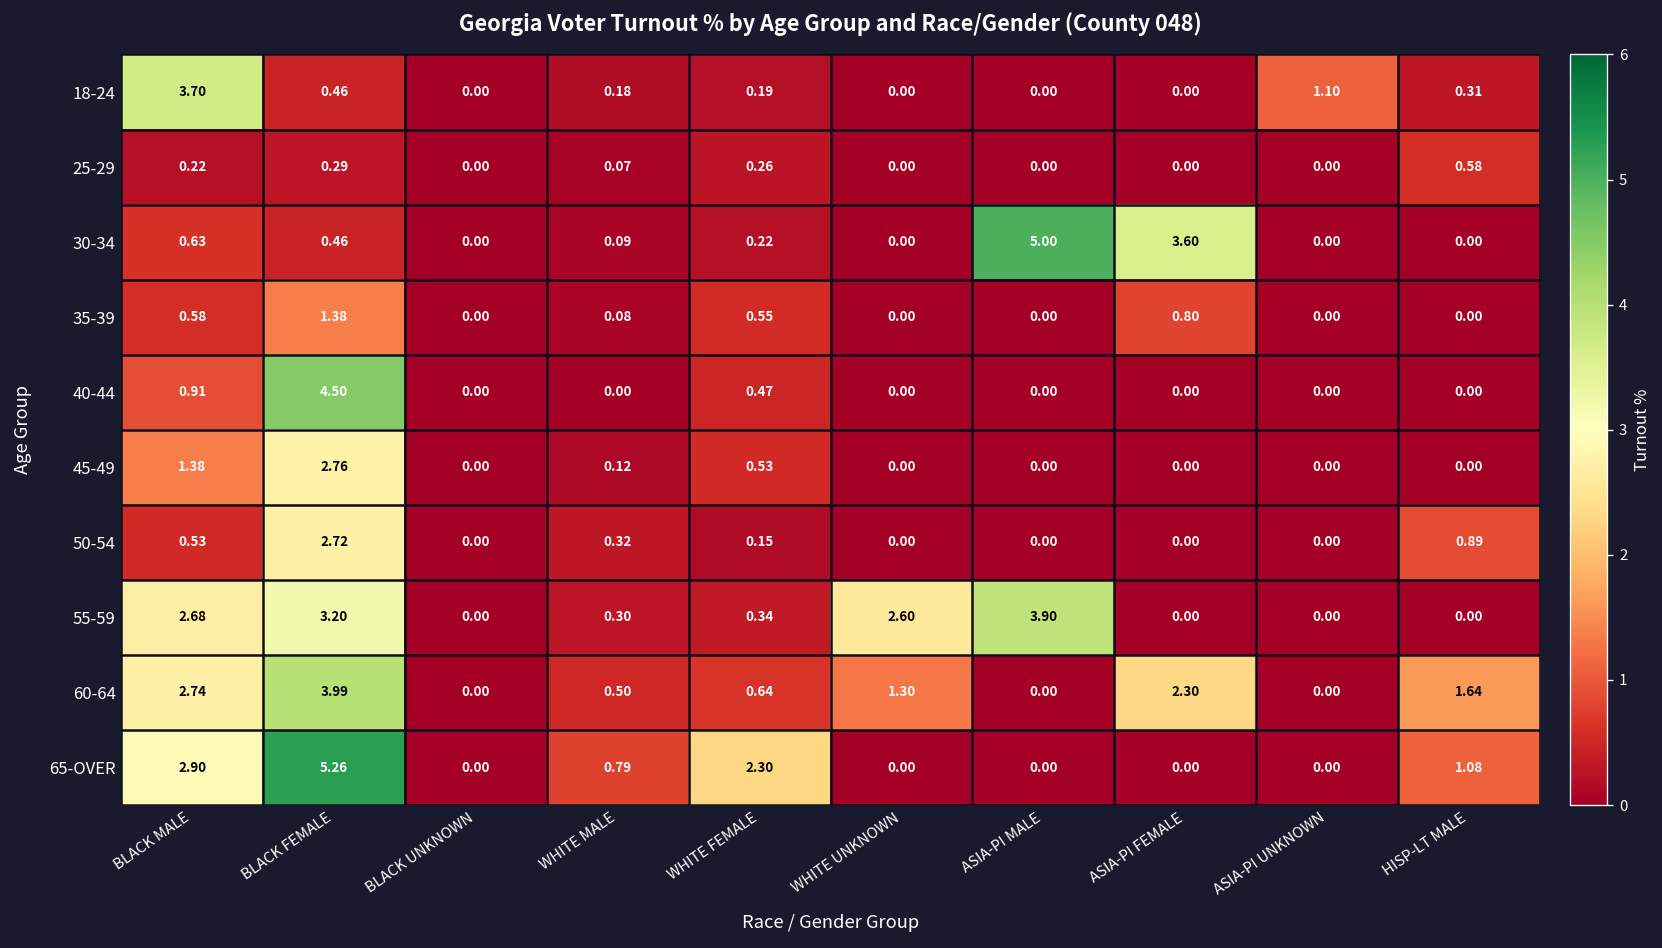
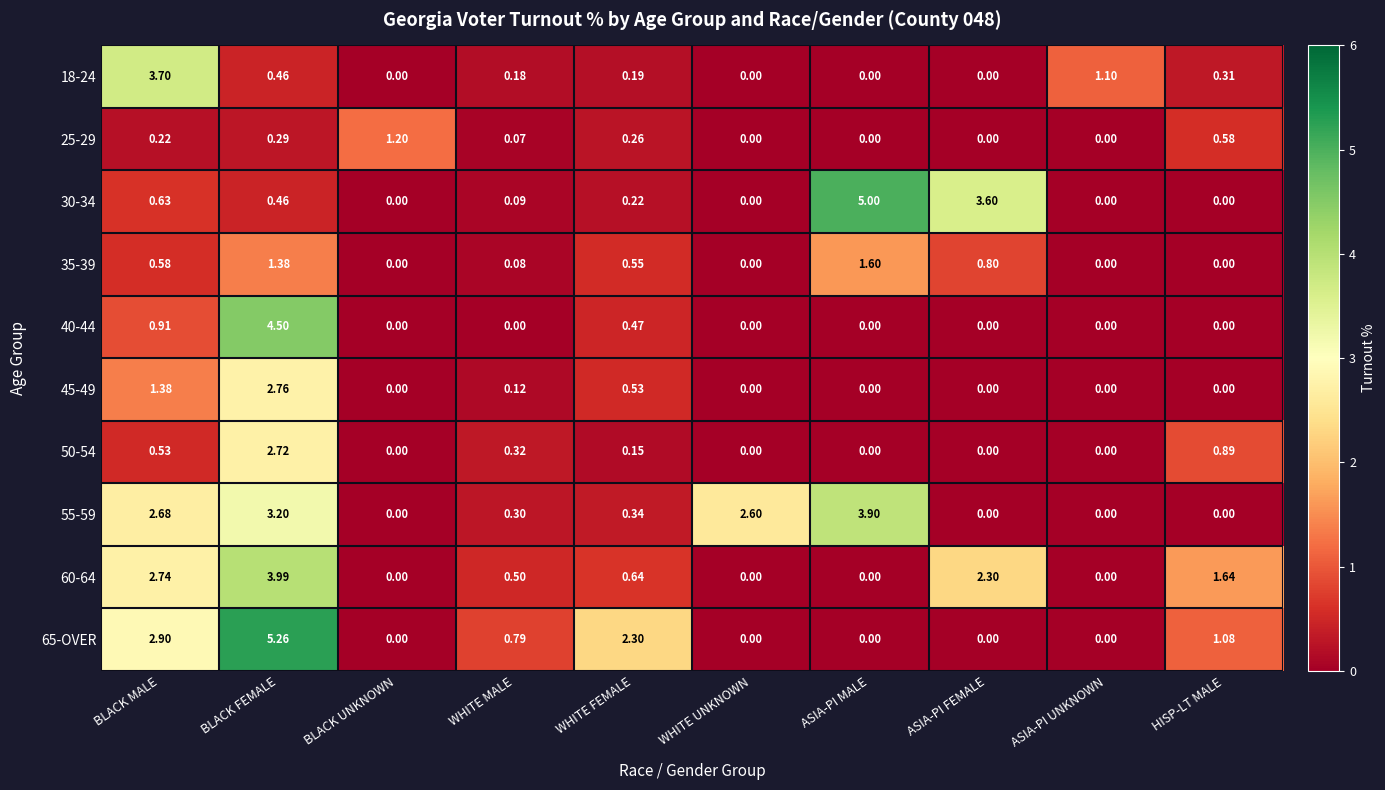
  {
    "18-24": {
      "BLACK MALE": 3.70,
      "BLACK FEMALE": 0.46,
      "BLACK UNKNOWN": 0.00,
      "WHITE MALE": 0.18,
      "WHITE FEMALE": 0.19,
      "WHITE UNKNOWN": 0.00,
      "ASIA-PI MALE": 0.00,
      "ASIA-PI FEMALE": 0.00,
      "ASIA-PI UNKNOWN": 1.10,
      "HISP-LT MALE": 0.31
    },
    "25-29": {
      "BLACK MALE": 0.22,
      "BLACK FEMALE": 0.29,
-     "BLACK UNKNOWN": 0.00,
+     "BLACK UNKNOWN": 1.20,
      "WHITE MALE": 0.07,
      "WHITE FEMALE": 0.26,
      "WHITE UNKNOWN": 0.00,
      "ASIA-PI MALE": 0.00,
      "ASIA-PI FEMALE": 0.00,
      "ASIA-PI UNKNOWN": 0.00,
      "HISP-LT MALE": 0.58
    },
    "30-34": {
      "BLACK MALE": 0.63,
      "BLACK FEMALE": 0.46,
      "BLACK UNKNOWN": 0.00,
      "WHITE MALE": 0.09,
      "WHITE FEMALE": 0.22,
      "WHITE UNKNOWN": 0.00,
      "ASIA-PI MALE": 5.00,
      "ASIA-PI FEMALE": 3.60,
      "ASIA-PI UNKNOWN": 0.00,
      "HISP-LT MALE": 0.00
    },
    "35-39": {
      "BLACK MALE": 0.58,
      "BLACK FEMALE": 1.38,
      "BLACK UNKNOWN": 0.00,
      "WHITE MALE": 0.08,
      "WHITE FEMALE": 0.55,
      "WHITE UNKNOWN": 0.00,
-     "ASIA-PI MALE": 0.00,
+     "ASIA-PI MALE": 1.60,
      "ASIA-PI FEMALE": 0.80,
      "ASIA-PI UNKNOWN": 0.00,
      "HISP-LT MALE": 0.00
    },
    "40-44": {
      "BLACK MALE": 0.91,
      "BLACK FEMALE": 4.50,
      "BLACK UNKNOWN": 0.00,
      "WHITE MALE": 0.00,
      "WHITE FEMALE": 0.47,
      "WHITE UNKNOWN": 0.00,
      "ASIA-PI MALE": 0.00,
      "ASIA-PI FEMALE": 0.00,
      "ASIA-PI UNKNOWN": 0.00,
      "HISP-LT MALE": 0.00
    },
    "45-49": {
      "BLACK MALE": 1.38,
      "BLACK FEMALE": 2.76,
      "BLACK UNKNOWN": 0.00,
      "WHITE MALE": 0.12,
      "WHITE FEMALE": 0.53,
      "WHITE UNKNOWN": 0.00,
      "ASIA-PI MALE": 0.00,
      "ASIA-PI FEMALE": 0.00,
      "ASIA-PI UNKNOWN": 0.00,
      "HISP-LT MALE": 0.00
    },
    "50-54": {
      "BLACK MALE": 0.53,
      "BLACK FEMALE": 2.72,
      "BLACK UNKNOWN": 0.00,
      "WHITE MALE": 0.32,
      "WHITE FEMALE": 0.15,
      "WHITE UNKNOWN": 0.00,
      "ASIA-PI MALE": 0.00,
      "ASIA-PI FEMALE": 0.00,
      "ASIA-PI UNKNOWN": 0.00,
      "HISP-LT MALE": 0.89
    },
    "55-59": {
      "BLACK MALE": 2.68,
      "BLACK FEMALE": 3.20,
      "BLACK UNKNOWN": 0.00,
      "WHITE MALE": 0.30,
      "WHITE FEMALE": 0.34,
      "WHITE UNKNOWN": 2.60,
      "ASIA-PI MALE": 3.90,
      "ASIA-PI FEMALE": 0.00,
      "ASIA-PI UNKNOWN": 0.00,
      "HISP-LT MALE": 0.00
    },
    "60-64": {
      "BLACK MALE": 2.74,
      "BLACK FEMALE": 3.99,
      "BLACK UNKNOWN": 0.00,
      "WHITE MALE": 0.50,
      "WHITE FEMALE": 0.64,
-     "WHITE UNKNOWN": 1.30,
+     "WHITE UNKNOWN": 0.00,
      "ASIA-PI MALE": 0.00,
      "ASIA-PI FEMALE": 2.30,
      "ASIA-PI UNKNOWN": 0.00,
      "HISP-LT MALE": 1.64
    },
    "65-OVER": {
      "BLACK MALE": 2.90,
      "BLACK FEMALE": 5.26,
      "BLACK UNKNOWN": 0.00,
      "WHITE MALE": 0.79,
      "WHITE FEMALE": 2.30,
      "WHITE UNKNOWN": 0.00,
      "ASIA-PI MALE": 0.00,
      "ASIA-PI FEMALE": 0.00,
      "ASIA-PI UNKNOWN": 0.00,
      "HISP-LT MALE": 1.08
    }
  }
